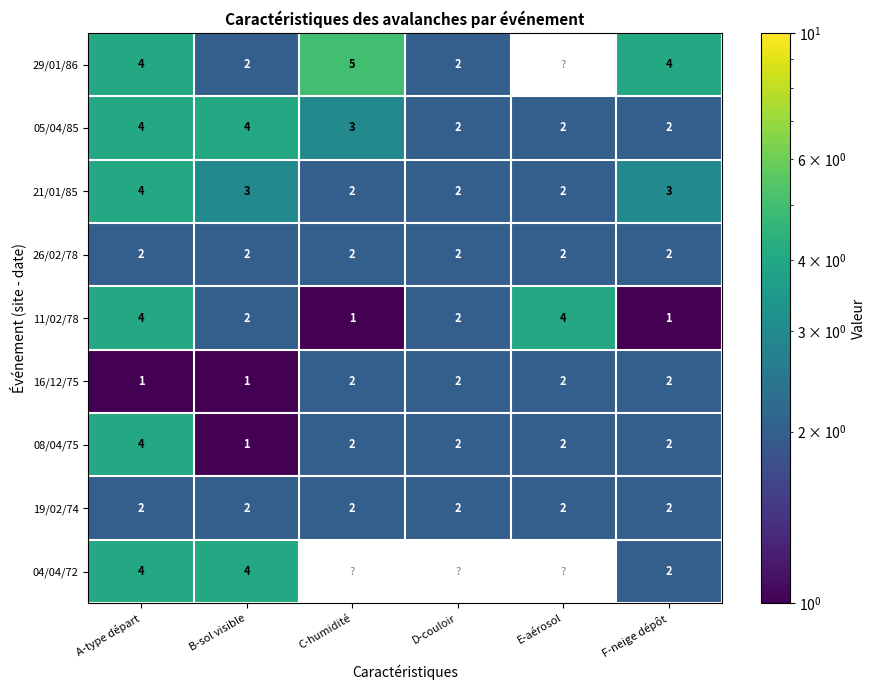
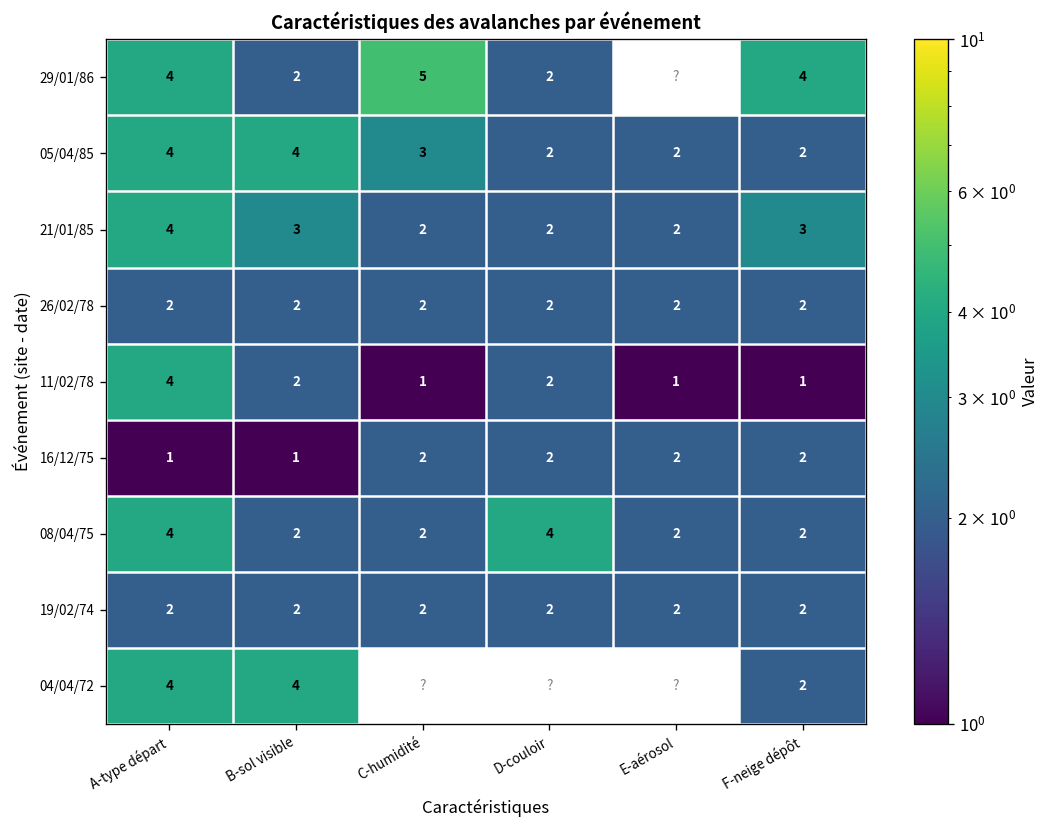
  {
    "29/01/86": {
      "A-type départ": 4,
      "B-sol visible": 2,
      "C-humidité": 5,
      "D-couloir": 2,
      "F-neige dépôt": 4
    },
    "05/04/85": {
      "A-type départ": 4,
      "B-sol visible": 4,
      "C-humidité": 3,
      "D-couloir": 2,
      "E-aérosol": 2,
      "F-neige dépôt": 2
    },
    "21/01/85": {
      "A-type départ": 4,
      "B-sol visible": 3,
      "C-humidité": 2,
      "D-couloir": 2,
      "E-aérosol": 2,
      "F-neige dépôt": 3
    },
    "26/02/78": {
      "A-type départ": 2,
      "B-sol visible": 2,
      "C-humidité": 2,
      "D-couloir": 2,
      "E-aérosol": 2,
      "F-neige dépôt": 2
    },
    "11/02/78": {
      "A-type départ": 4,
      "B-sol visible": 2,
      "C-humidité": 1,
      "D-couloir": 2,
-     "E-aérosol": 4,
+     "E-aérosol": 1,
      "F-neige dépôt": 1
    },
    "16/12/75": {
      "A-type départ": 1,
      "B-sol visible": 1,
      "C-humidité": 2,
      "D-couloir": 2,
      "E-aérosol": 2,
      "F-neige dépôt": 2
    },
    "08/04/75": {
      "A-type départ": 4,
-     "B-sol visible": 1,
+     "B-sol visible": 2,
      "C-humidité": 2,
-     "D-couloir": 2,
+     "D-couloir": 4,
      "E-aérosol": 2,
      "F-neige dépôt": 2
    },
    "19/02/74": {
      "A-type départ": 2,
      "B-sol visible": 2,
      "C-humidité": 2,
      "D-couloir": 2,
      "E-aérosol": 2,
      "F-neige dépôt": 2
    },
    "04/04/72": {
      "A-type départ": 4,
      "B-sol visible": 4,
      "F-neige dépôt": 2
    }
  }
